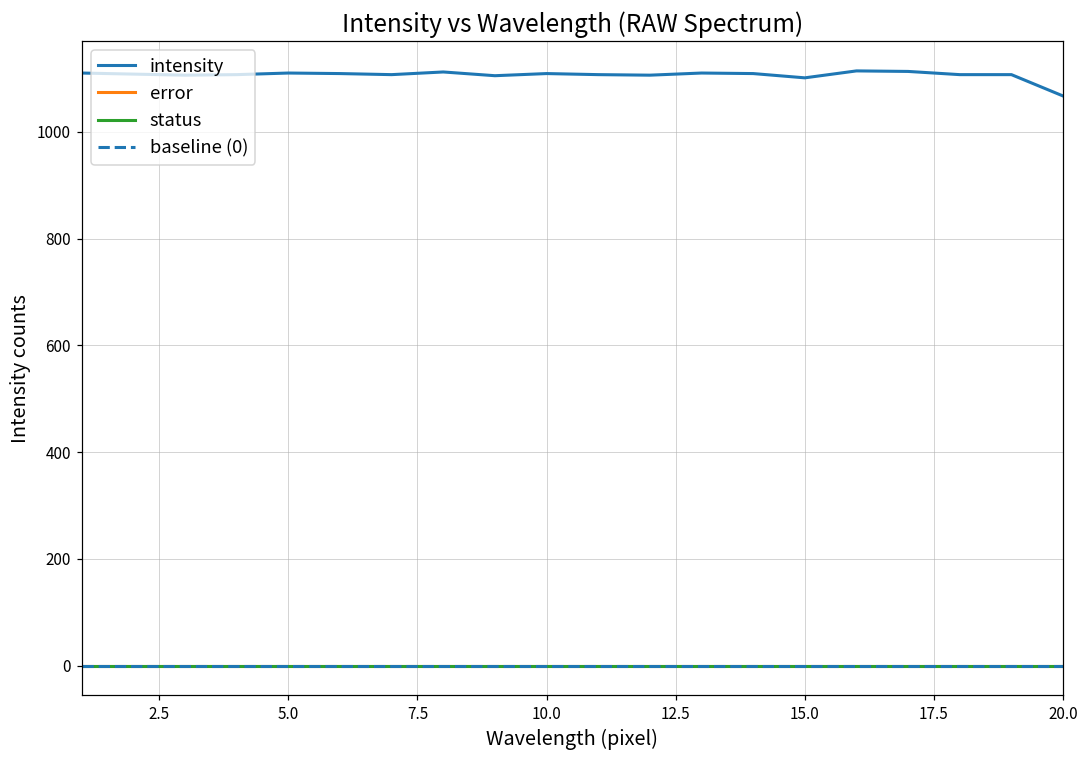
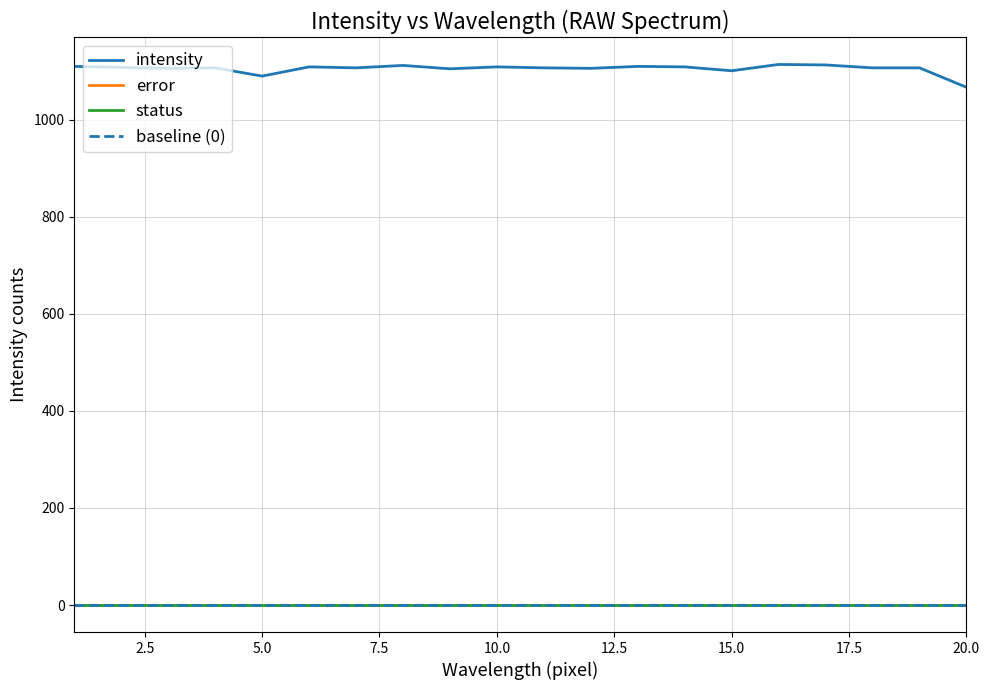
  {
    "intensity": {
-     "5.0": 1110,
+     "5.0": 1090,
      "10.0": 1110,
      "15.0": 1100,
      "20.0": 1070
    },
    "status": {
      "5.0": 0,
      "10.0": 0,
      "15.0": 0,
      "20.0": 0
    }
  }
